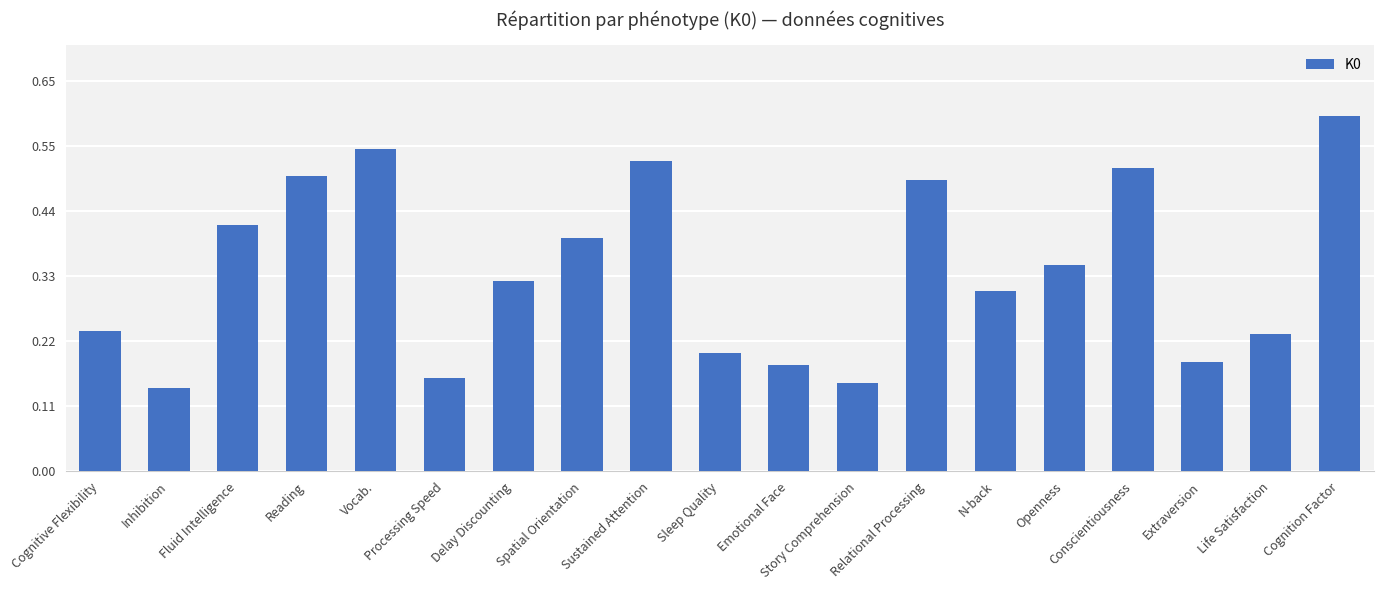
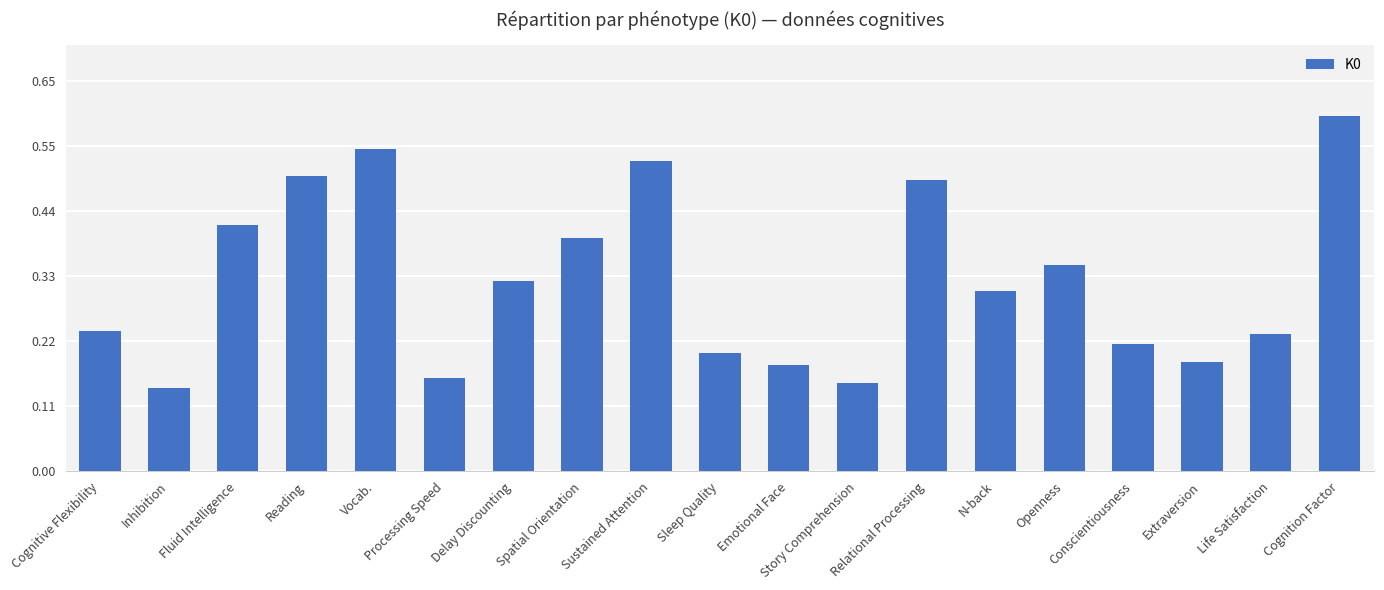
  {
    "Cognitive Flexibility": 0.23,
    "Inhibition": 0.14,
    "Fluid Intelligence": 0.41,
    "Reading": 0.50,
    "Vocab.": 0.54,
    "Processing Speed": 0.16,
    "Delay Discounting": 0.32,
    "Spatial Orientation": 0.39,
    "Sustained Attention": 0.52,
    "Sleep Quality": 0.20,
    "Emotional Face": 0.18,
    "Story Comprehension": 0.15,
    "Relational Processing": 0.49,
    "N-back": 0.30,
    "Openness": 0.35,
-   "Conscientiousness": 0.51,
+   "Conscientiousness": 0.21,
    "Extraversion": 0.18,
    "Life Satisfaction": 0.23,
    "Cognition Factor": 0.59
  }
